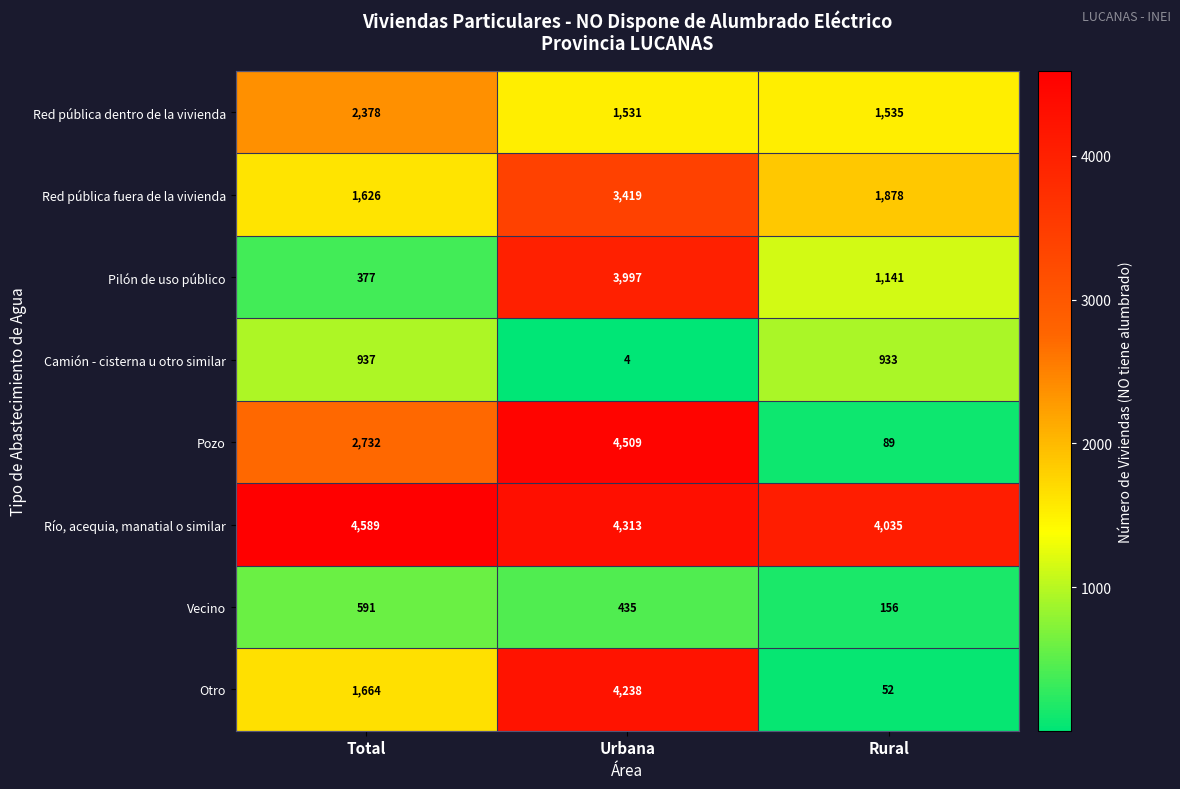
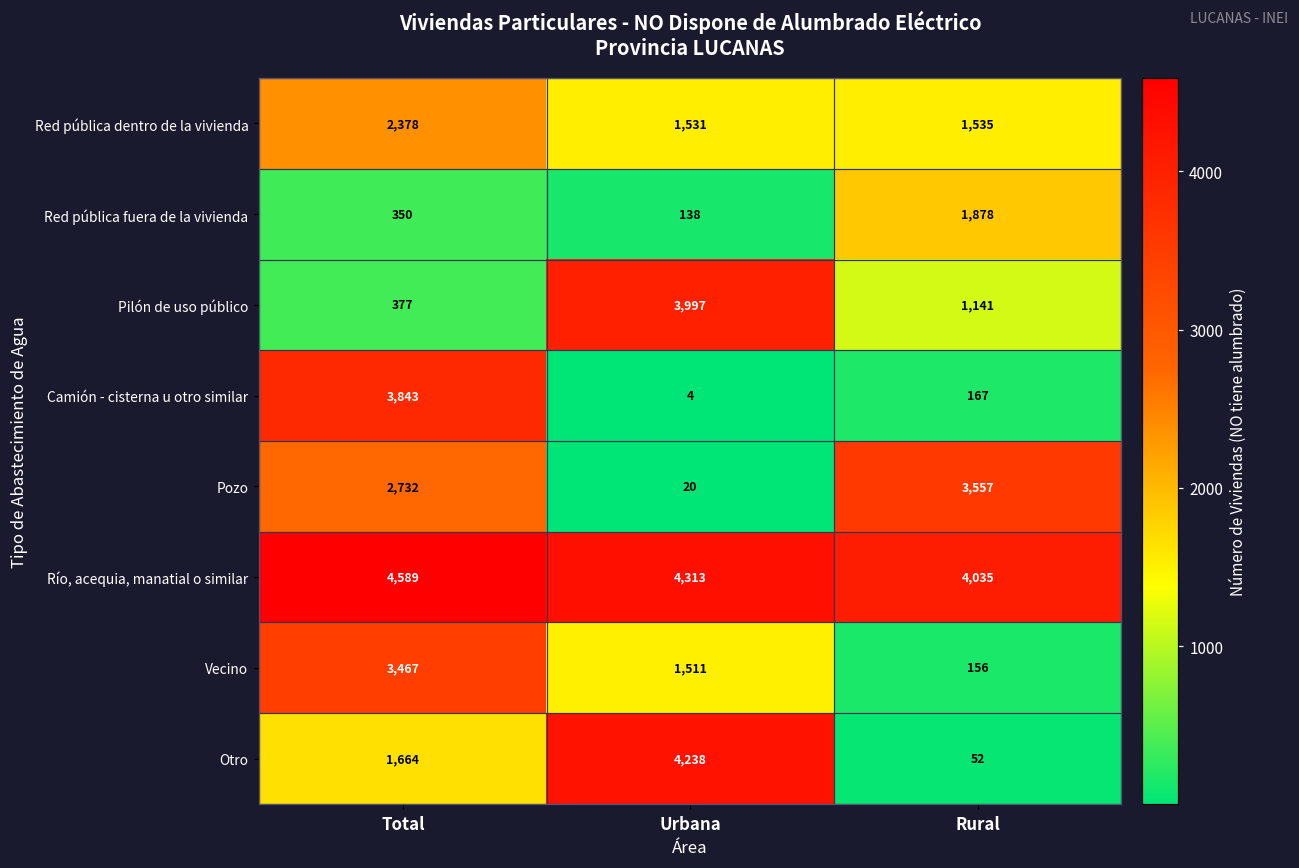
  {
    "Red pública dentro de la vivienda": {
      "Total": "2,378",
      "Urbana": "1,531",
      "Rural": "1,535"
    },
    "Red pública fuera de la vivienda": {
-     "Total": "1,626",
-     "Urbana": "3,419",
+     "Total": "350",
+     "Urbana": "138",
      "Rural": "1,878"
    },
    "Pilón de uso público": {
      "Total": "377",
      "Urbana": "3,997",
      "Rural": "1,141"
    },
    "Camión - cisterna u otro similar": {
-     "Total": "937",
+     "Total": "3,843",
      "Urbana": "4",
-     "Rural": "933"
+     "Rural": "167"
    },
    "Pozo": {
      "Total": "2,732",
-     "Urbana": "4,509",
-     "Rural": "89"
+     "Urbana": "20",
+     "Rural": "3,557"
    },
    "Río, acequia, manatial o similar": {
      "Total": "4,589",
      "Urbana": "4,313",
      "Rural": "4,035"
    },
    "Vecino": {
-     "Total": "591",
-     "Urbana": "435",
+     "Total": "3,467",
+     "Urbana": "1,511",
      "Rural": "156"
    },
    "Otro": {
      "Total": "1,664",
      "Urbana": "4,238",
      "Rural": "52"
    }
  }
